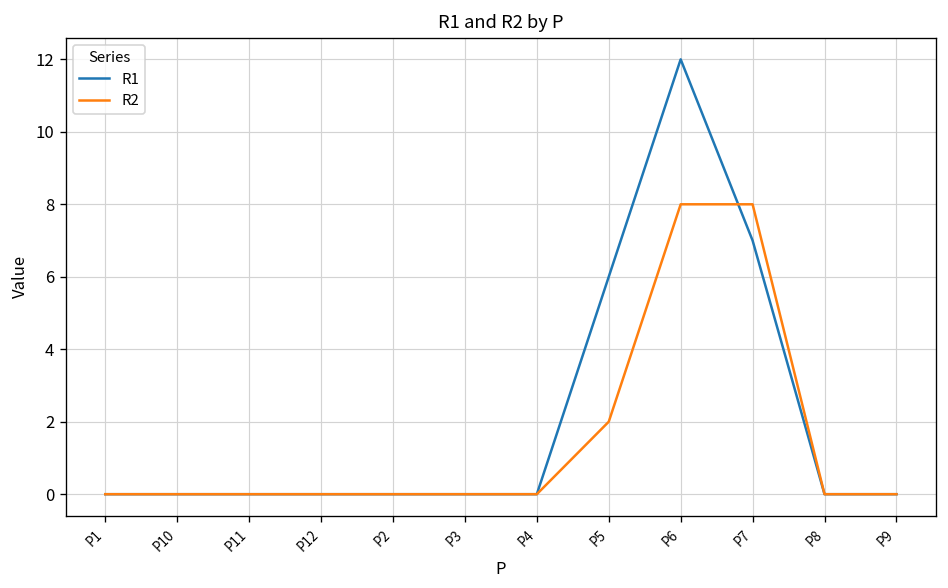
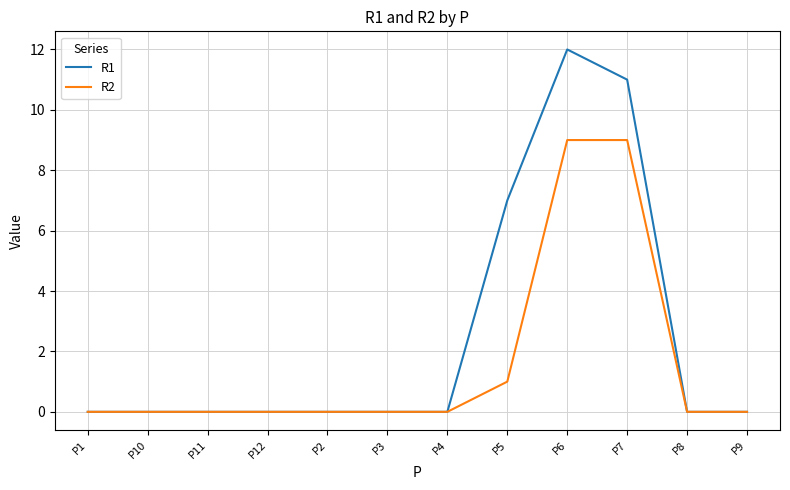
  {
    "R1": {
-     "P5": 6,
+     "P5": 7,
      "P6": 12,
-     "P7": 7
+     "P7": 11
    },
    "R2": {
-     "P5": 2,
-     "P6": 8,
-     "P7": 8
+     "P5": 1,
+     "P6": 9,
+     "P7": 9
    }
  }
